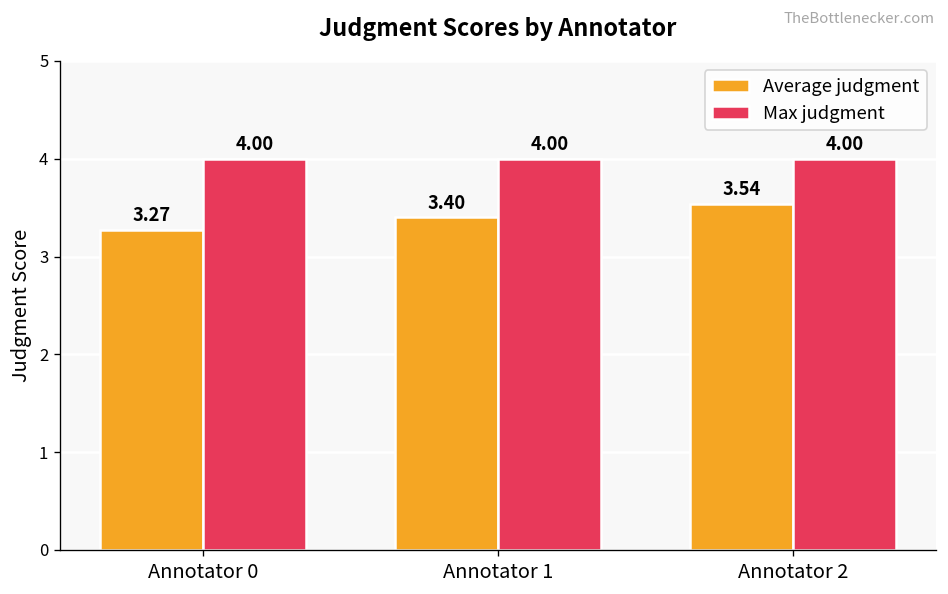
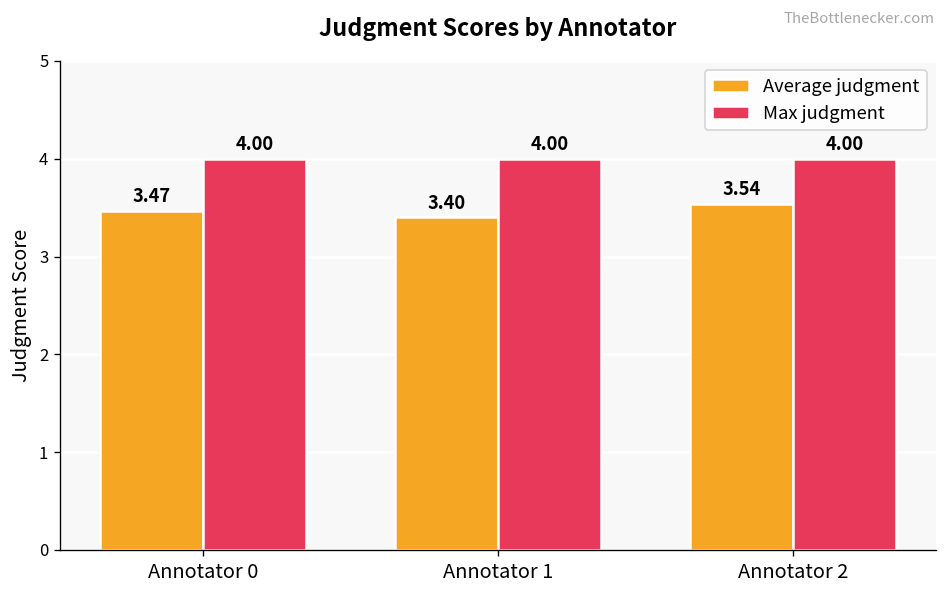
  {
    "Average judgment": {
-     "Annotator 0": 3.27,
+     "Annotator 0": 3.47,
      "Annotator 1": 3.40,
      "Annotator 2": 3.54
    },
    "Max judgment": {
      "Annotator 0": 4.00,
      "Annotator 1": 4.00
    }
  }
